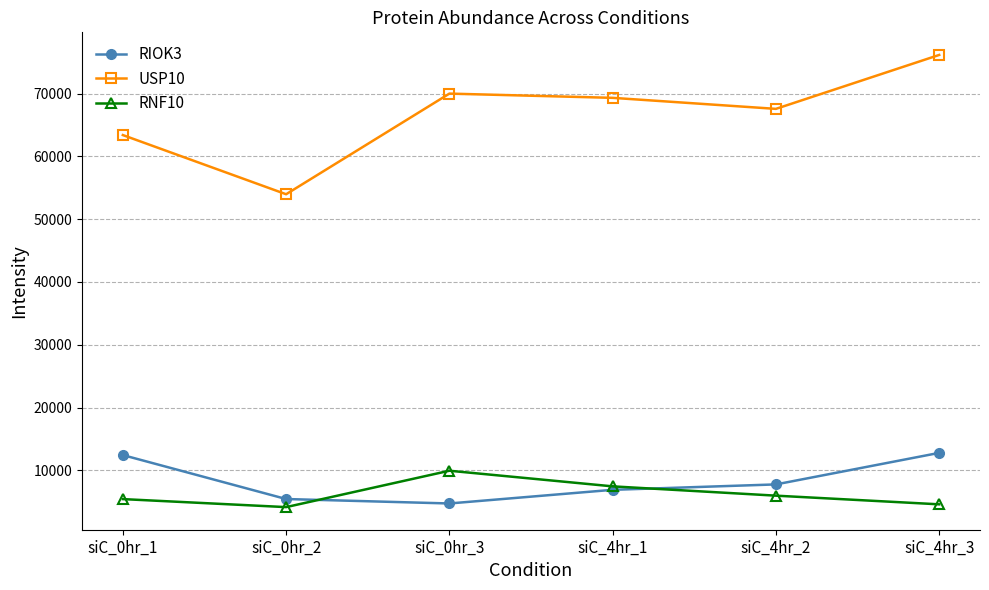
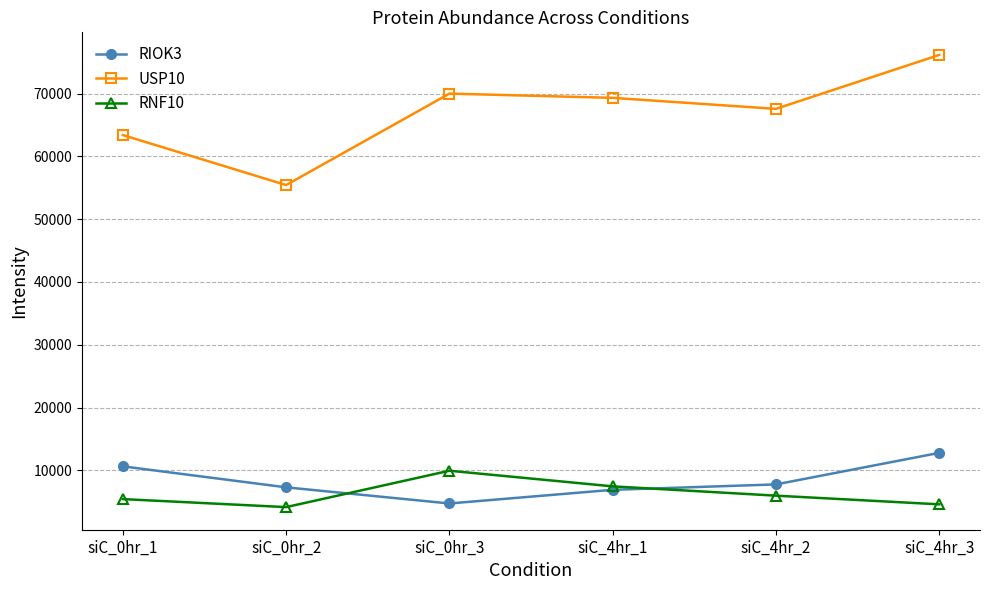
  {
    "RIOK3": {
-     "siC_0hr_1": 12000,
-     "siC_0hr_2": 5000,
+     "siC_0hr_1": 11000,
+     "siC_0hr_2": 7000,
      "siC_0hr_3": 5000,
      "siC_4hr_1": 7000,
      "siC_4hr_2": 8000,
      "siC_4hr_3": 13000
    },
    "USP10": {
      "siC_0hr_1": 63000,
-     "siC_0hr_2": 54000,
+     "siC_0hr_2": 55000,
      "siC_0hr_3": 70000,
      "siC_4hr_1": 69000,
      "siC_4hr_2": 68000,
      "siC_4hr_3": 76000
    },
    "RNF10": {
      "siC_0hr_1": 5000,
      "siC_0hr_2": 4000,
      "siC_0hr_3": 10000,
      "siC_4hr_1": 7000,
      "siC_4hr_2": 6000,
      "siC_4hr_3": 5000
    }
  }
